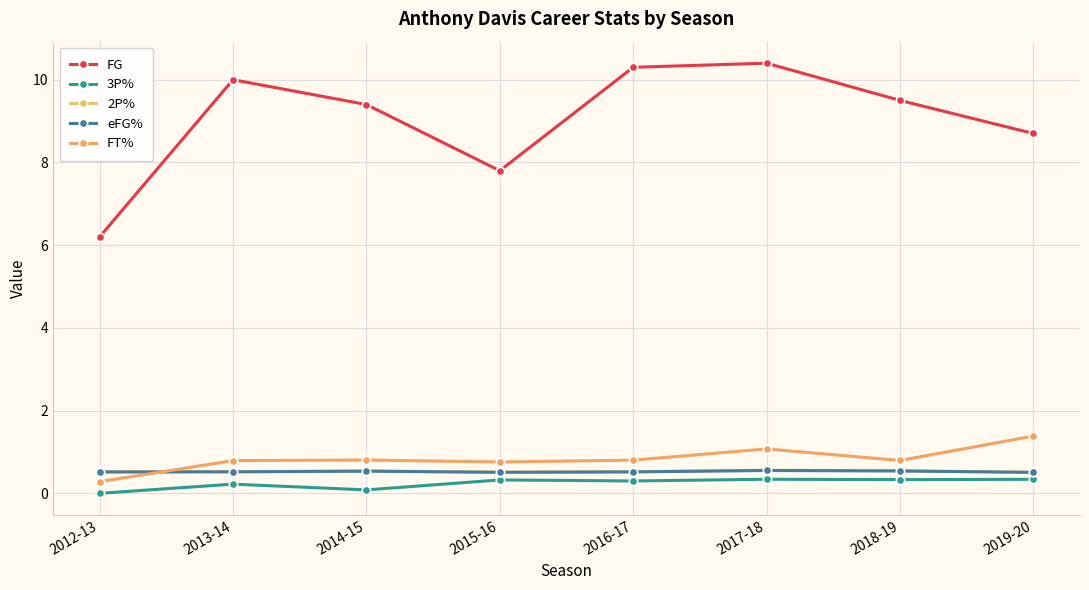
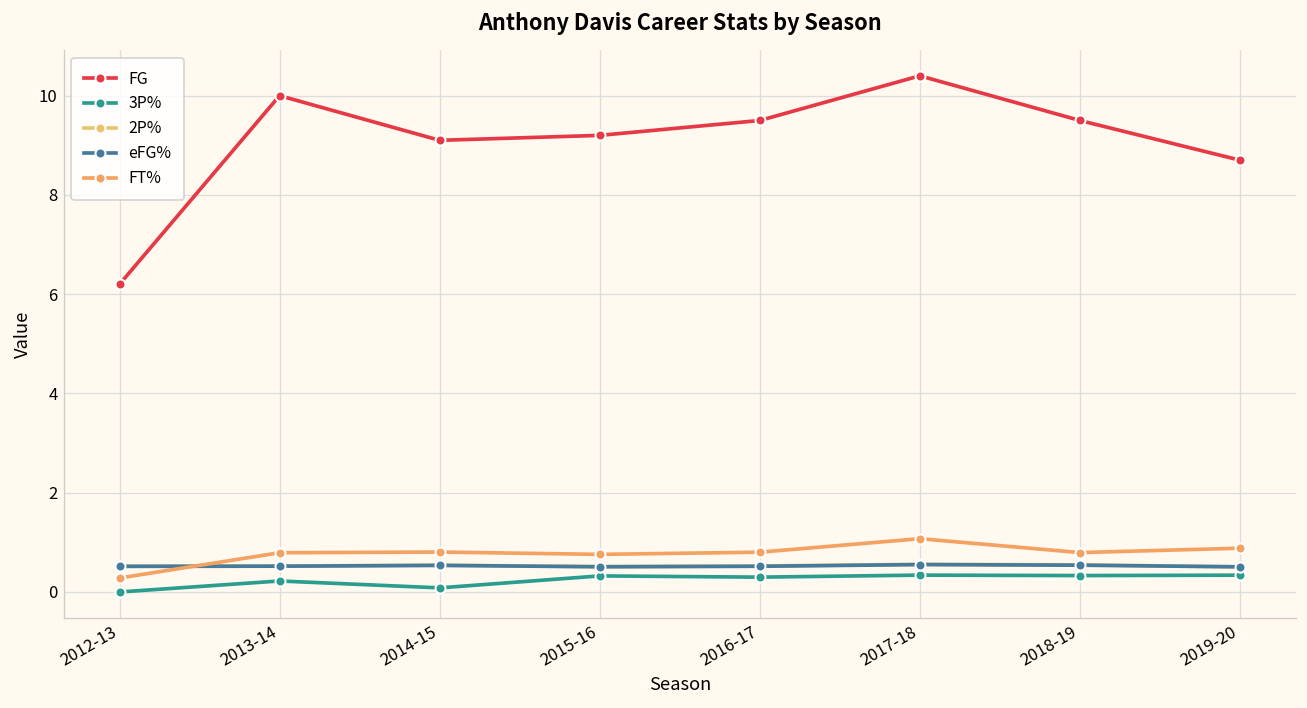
  {
    "FG": {
      "2012-13": 6.2,
      "2013-14": 10.0,
-     "2014-15": 9.4,
-     "2015-16": 7.8,
-     "2016-17": 10.3,
+     "2014-15": 9.1,
+     "2015-16": 9.2,
+     "2016-17": 9.5,
      "2017-18": 10.4,
      "2018-19": 9.5,
      "2019-20": 8.7
    },
    "FT%": {
      "2012-13": 0.3,
      "2013-14": 0.8,
      "2014-15": 0.8,
      "2015-16": 0.8,
      "2016-17": 0.8,
      "2017-18": 1.1,
      "2018-19": 0.8,
-     "2019-20": 1.4
+     "2019-20": 0.9
    }
  }
